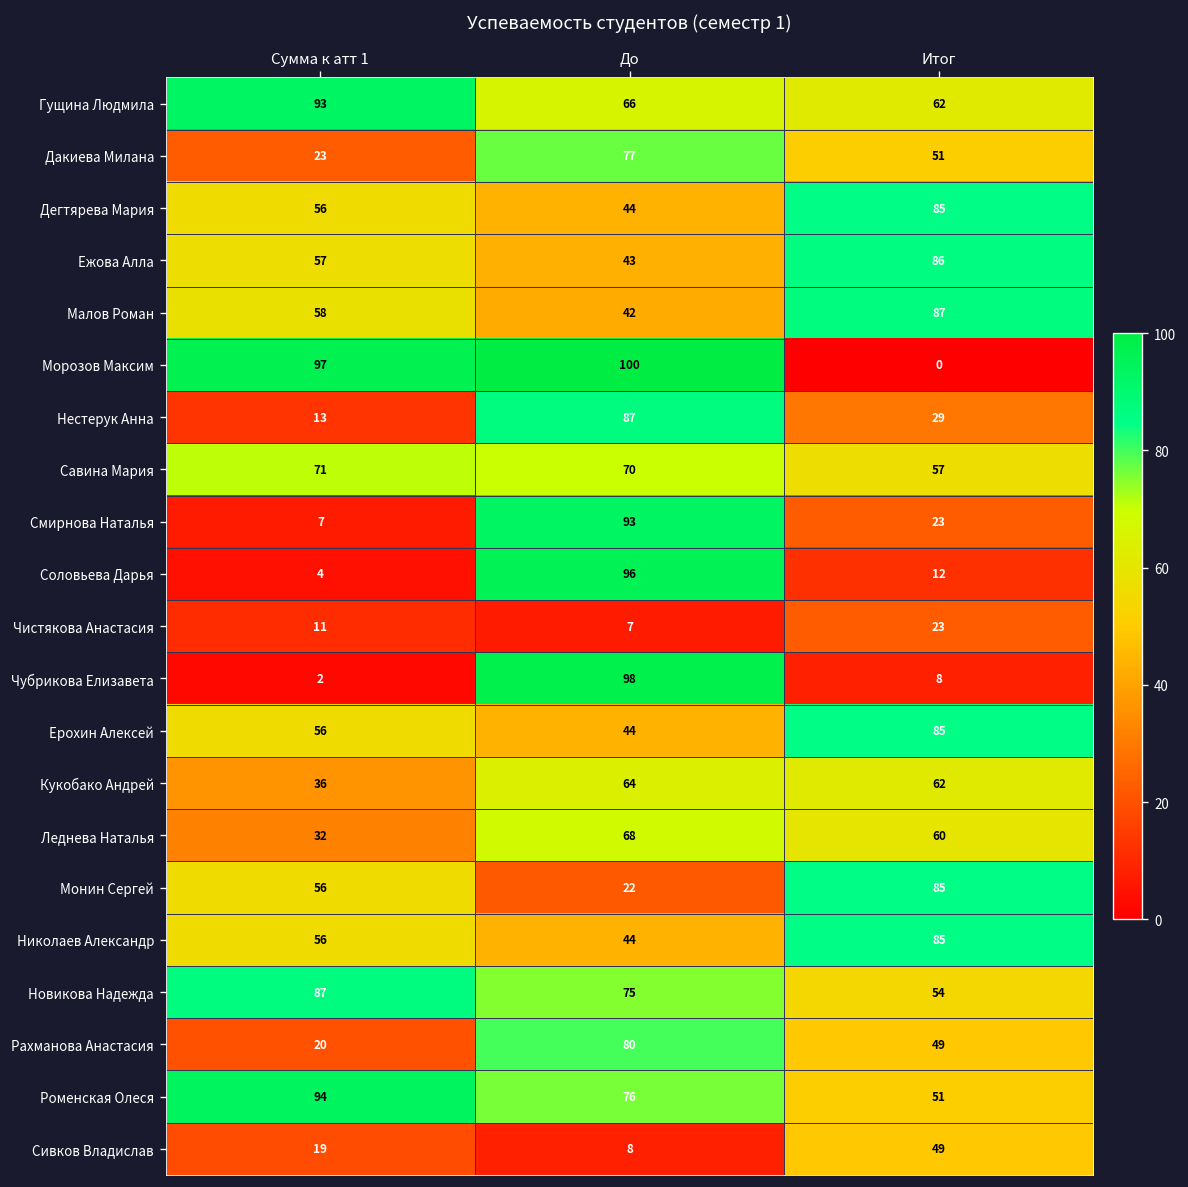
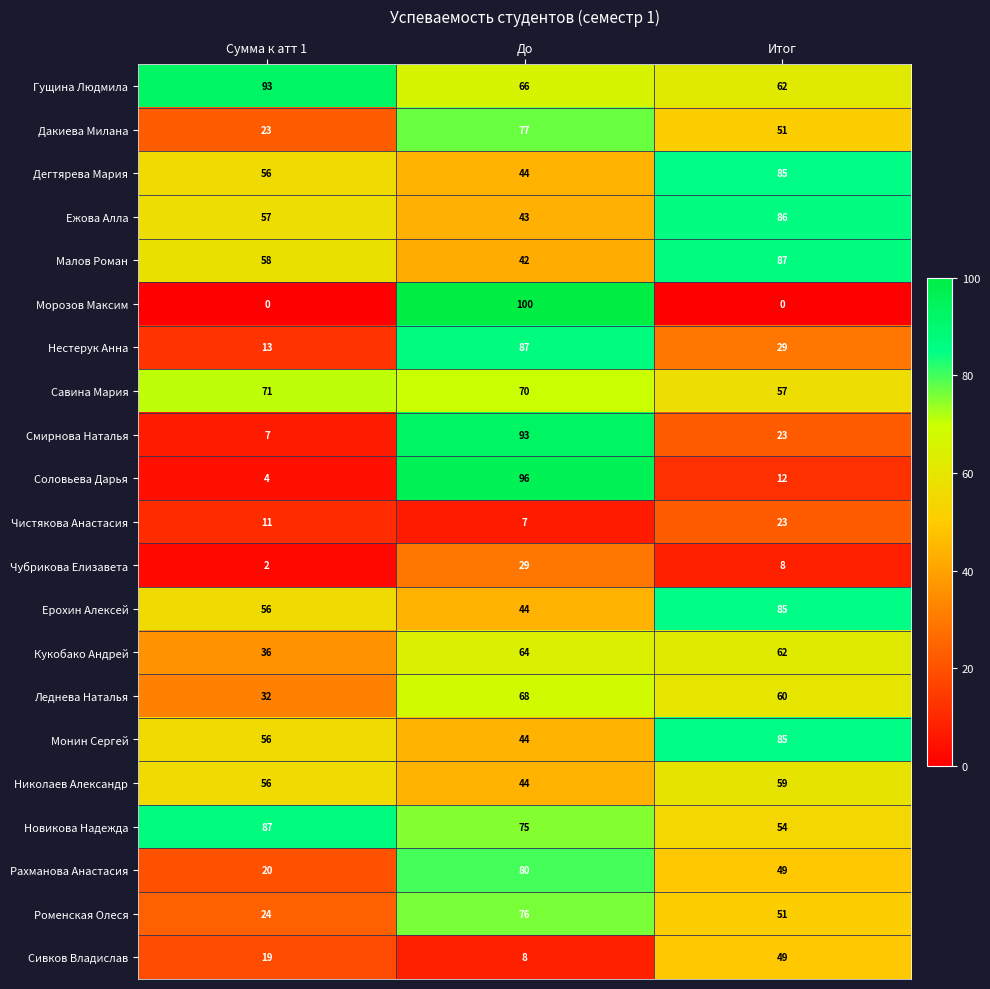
  {
    "Гущина Людмила": {
      "Сумма к атт 1": 93,
      "До": 66,
      "Итог": 62
    },
    "Дакиева Милана": {
      "Сумма к атт 1": 23,
      "До": 77,
      "Итог": 51
    },
    "Дегтярева Мария": {
      "Сумма к атт 1": 56,
      "До": 44,
      "Итог": 85
    },
    "Ежова Алла": {
      "Сумма к атт 1": 57,
      "До": 43,
      "Итог": 86
    },
    "Малов Роман": {
      "Сумма к атт 1": 58,
      "До": 42,
      "Итог": 87
    },
    "Морозов Максим": {
-     "Сумма к атт 1": 97,
+     "Сумма к атт 1": 0,
      "До": 100,
      "Итог": 0
    },
    "Нестерук Анна": {
      "Сумма к атт 1": 13,
      "До": 87,
      "Итог": 29
    },
    "Савина Мария": {
      "Сумма к атт 1": 71,
      "До": 70,
      "Итог": 57
    },
    "Смирнова Наталья": {
      "Сумма к атт 1": 7,
      "До": 93,
      "Итог": 23
    },
    "Соловьева Дарья": {
      "Сумма к атт 1": 4,
      "До": 96,
      "Итог": 12
    },
    "Чистякова Анастасия": {
      "Сумма к атт 1": 11,
      "До": 7,
      "Итог": 23
    },
    "Чубрикова Елизавета": {
      "Сумма к атт 1": 2,
-     "До": 98,
+     "До": 29,
      "Итог": 8
    },
    "Ерохин Алексей": {
      "Сумма к атт 1": 56,
      "До": 44,
      "Итог": 85
    },
    "Кукобако Андрей": {
      "Сумма к атт 1": 36,
      "До": 64,
      "Итог": 62
    },
    "Леднева Наталья": {
      "Сумма к атт 1": 32,
      "До": 68,
      "Итог": 60
    },
    "Монин Сергей": {
      "Сумма к атт 1": 56,
-     "До": 22,
+     "До": 44,
      "Итог": 85
    },
    "Николаев Александр": {
      "Сумма к атт 1": 56,
      "До": 44,
-     "Итог": 85
+     "Итог": 59
    },
    "Новикова Надежда": {
      "Сумма к атт 1": 87,
      "До": 75,
      "Итог": 54
    },
    "Рахманова Анастасия": {
      "Сумма к атт 1": 20,
      "До": 80,
      "Итог": 49
    },
    "Роменская Олеся": {
-     "Сумма к атт 1": 94,
+     "Сумма к атт 1": 24,
      "До": 76,
      "Итог": 51
    },
    "Сивков Владислав": {
      "Сумма к атт 1": 19,
      "До": 8,
      "Итог": 49
    }
  }
